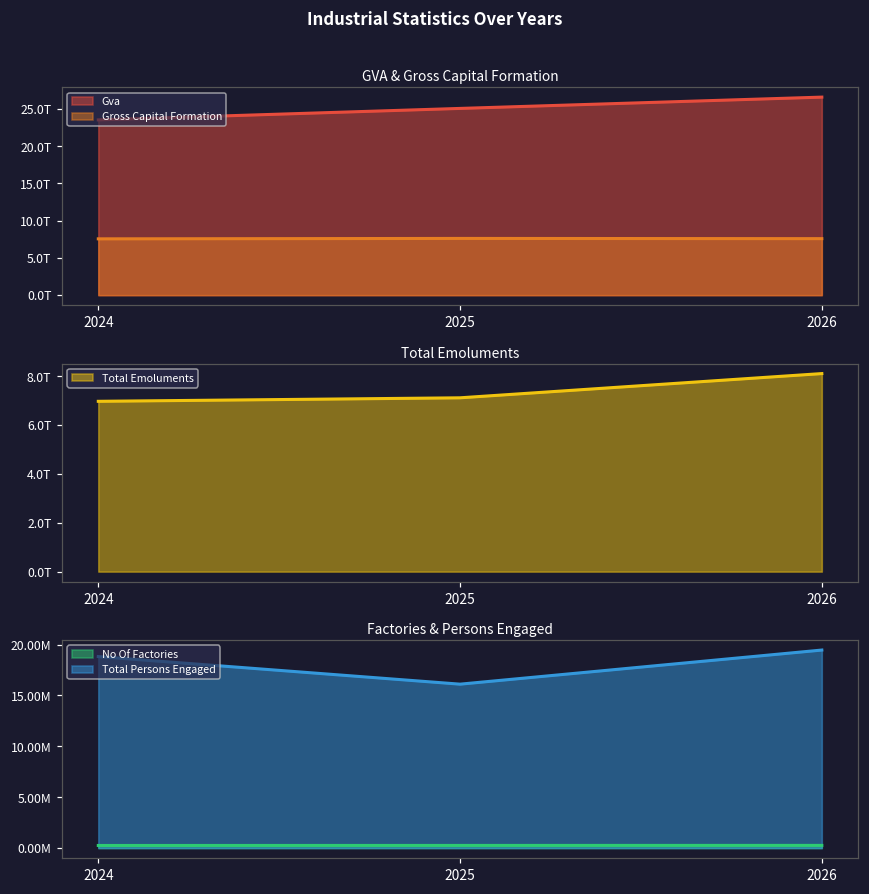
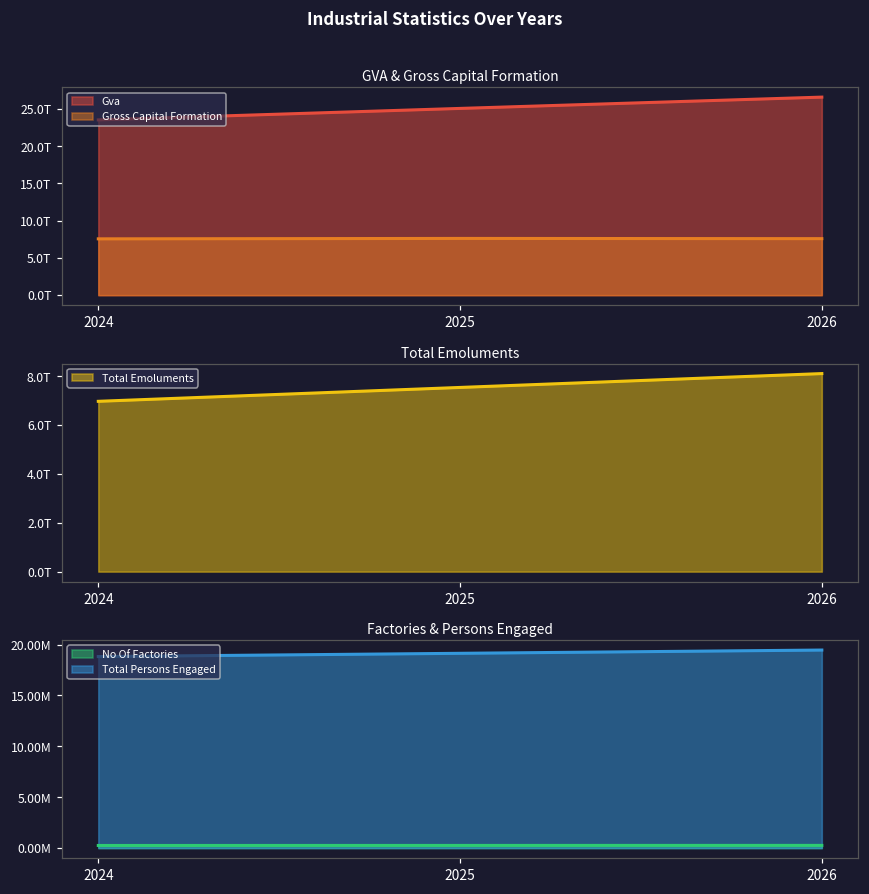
  {
    "Total Emoluments": {
      "2024": "7.0T",
-     "2025": "7.1T",
+     "2025": "7.5T",
      "2026": "8.1T"
    },
    "Factories & Persons Engaged": {
      "No Of Factories": {
        "2024": "0",
        "2025": "0",
        "2026": "0"
      },
      "Total Persons Engaged": {
-       "2025": "16000000",
+       "2025": "19000000",
        "2026": "19000000"
      }
    }
  }
